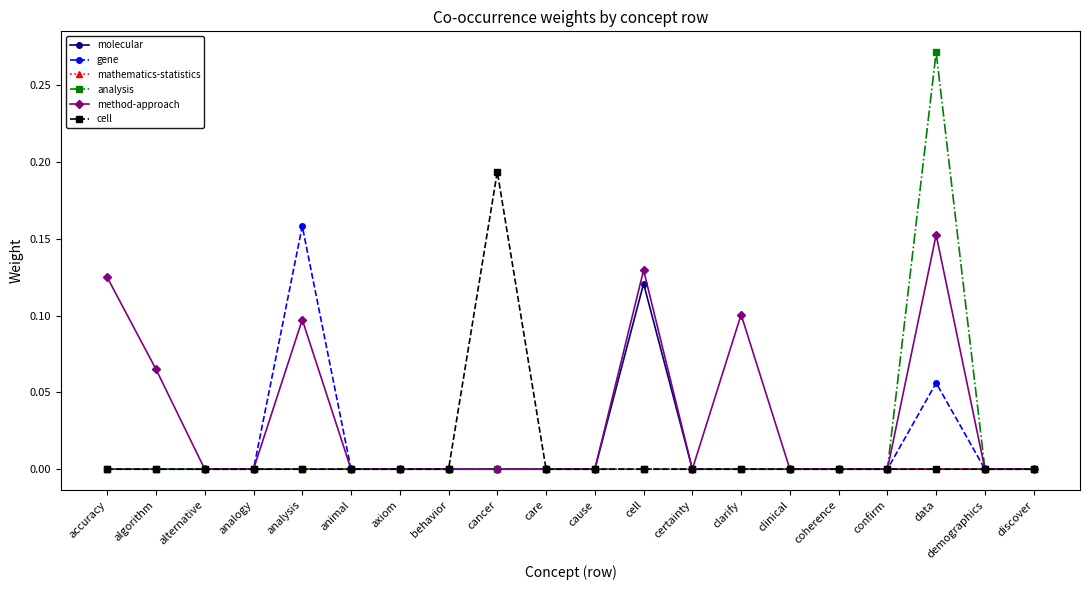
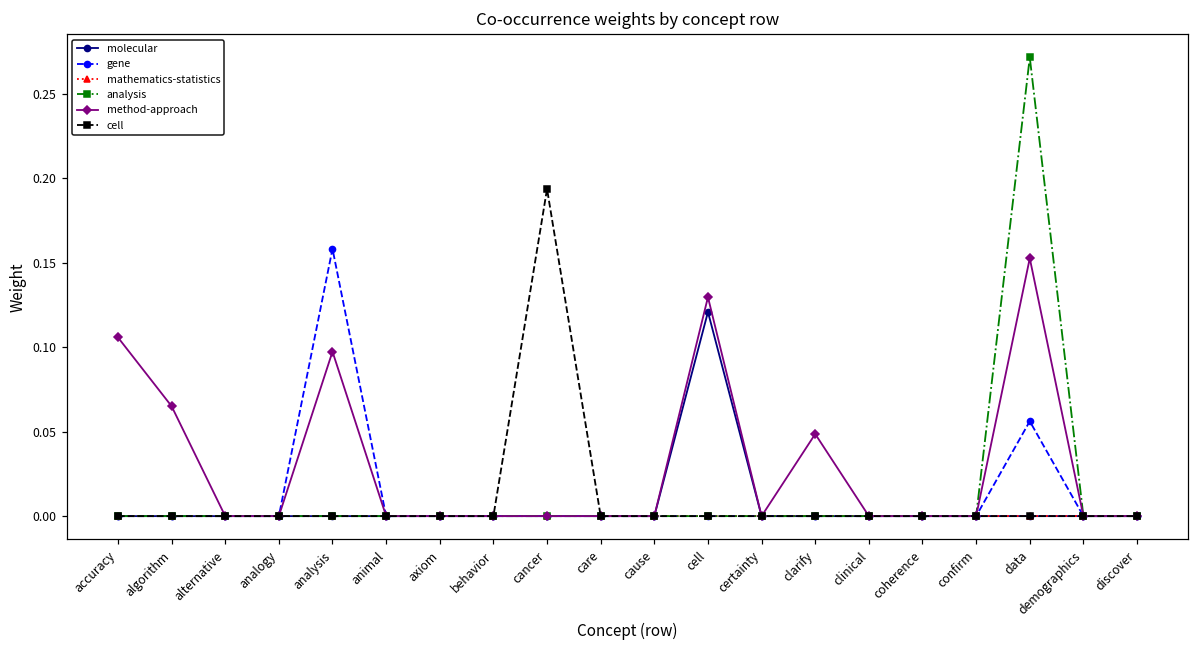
  {
    "molecular": {
      "cell": 0.121
    },
    "gene": {
      "analysis": 0.158,
      "data": 0.056
    },
    "analysis": {
      "data": 0.271
    },
    "method-approach": {
-     "accuracy": 0.125,
+     "accuracy": 0.106,
      "algorithm": 0.065,
      "analysis": 0.097,
      "cell": 0.130,
-     "clarify": 0.101,
+     "clarify": 0.049,
      "data": 0.153
    },
    "cell": {
      "cancer": 0.194
    }
  }
